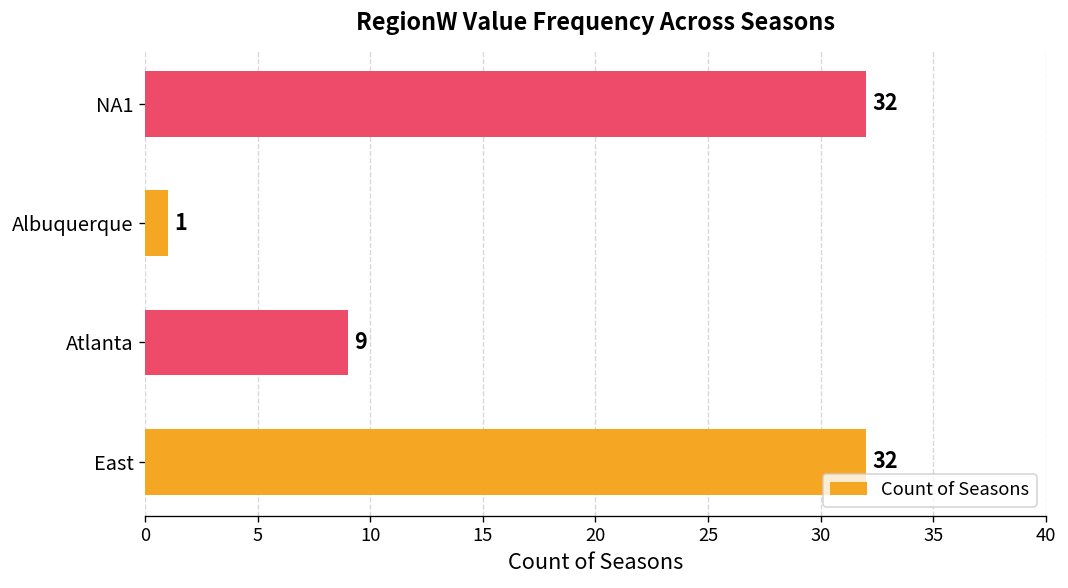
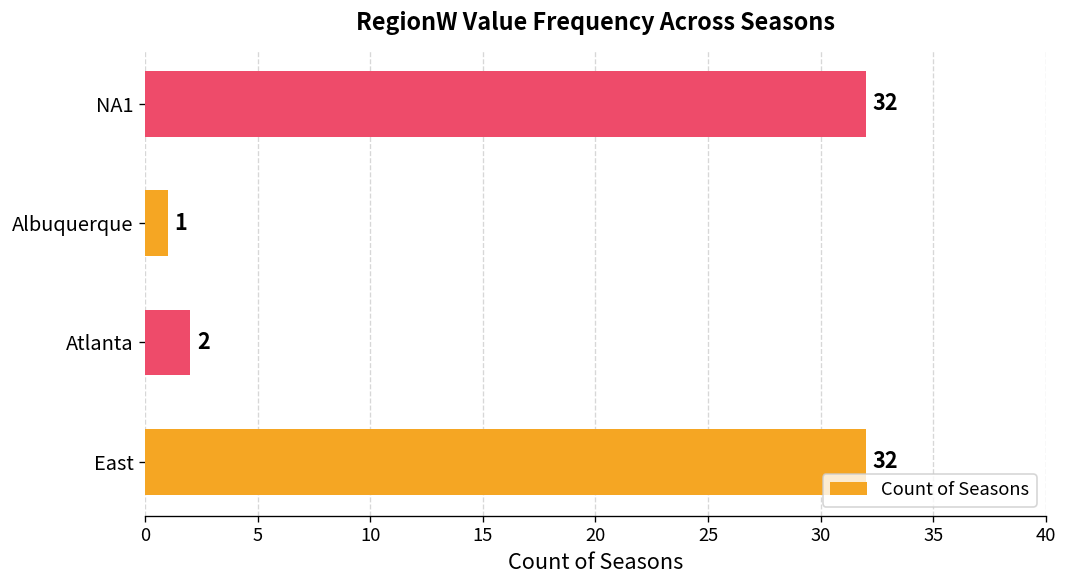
  {
    "NA1": 32,
    "Albuquerque": 1,
-   "Atlanta": 9
+   "Atlanta": 2
  }
